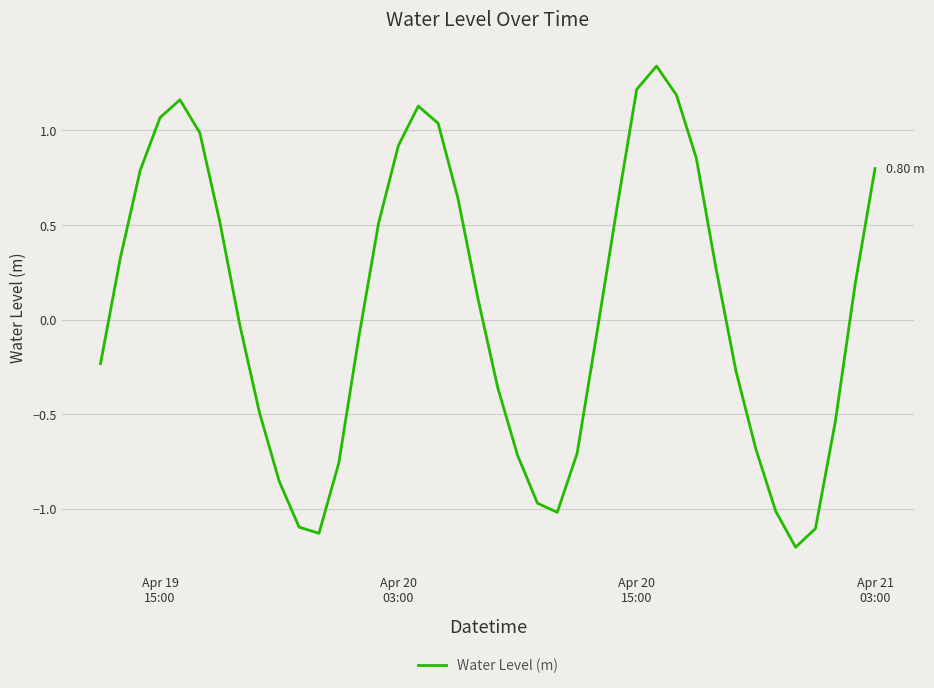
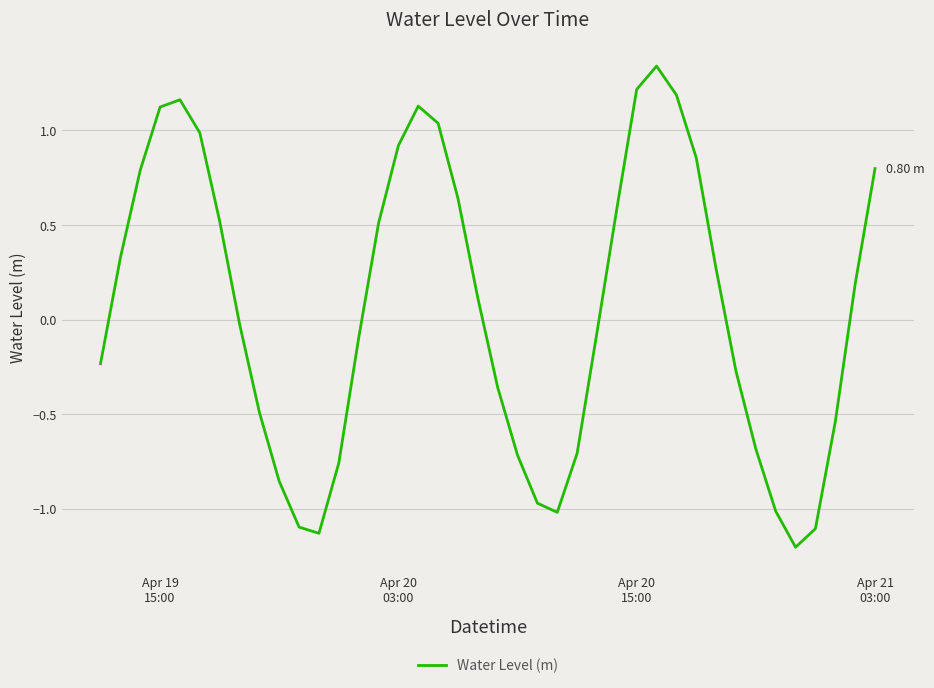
  {
-   "Apr 19 15:00": 1.07,
+   "Apr 19 15:00": 1.12,
    "Apr 20 03:00": 0.92,
    "Apr 20 15:00": 1.22
  }
